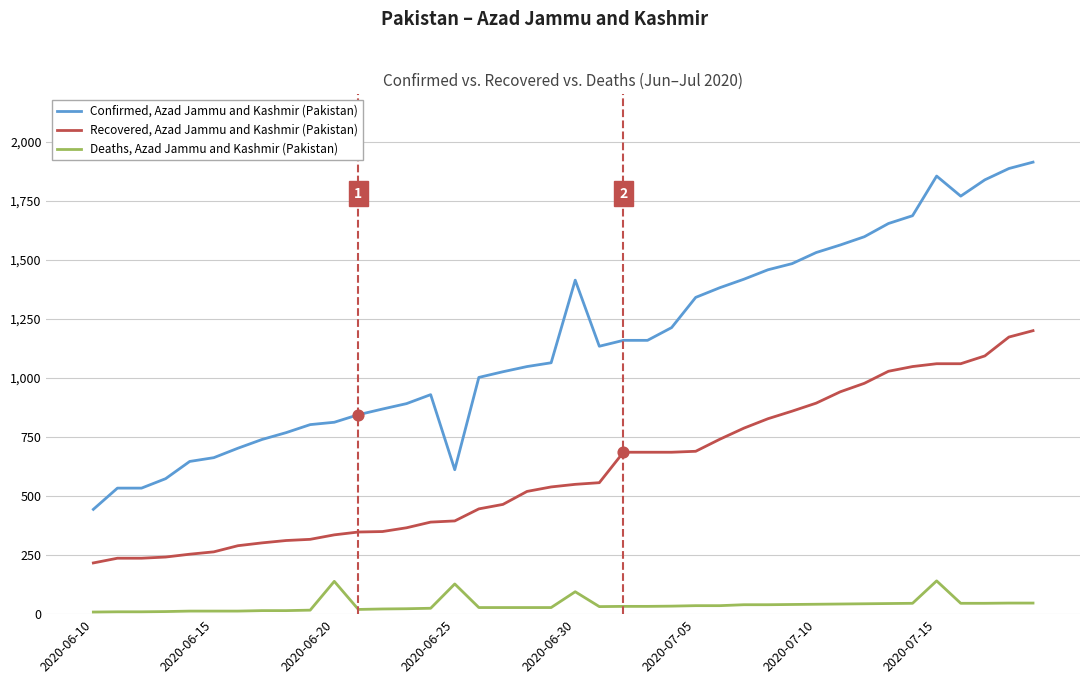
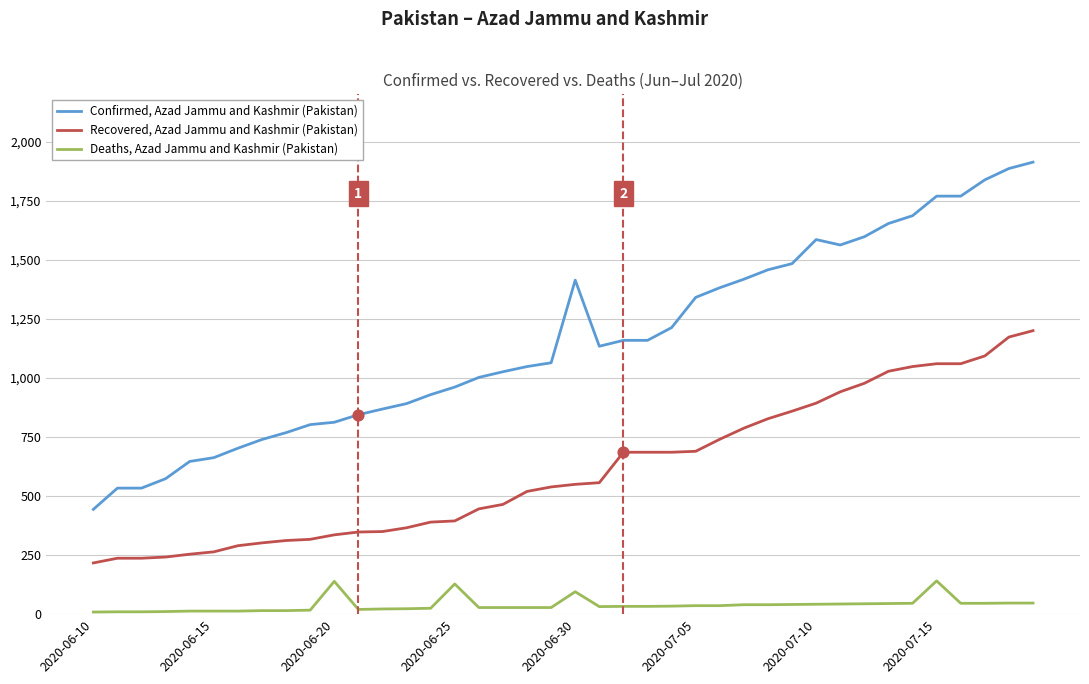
  {
    "Confirmed, Azad Jammu and Kashmir (Pakistan)": {
      "2020-06-10": "440",
      "2020-06-15": "660",
      "2020-06-20": "810",
-     "2020-06-25": "610",
+     "2020-06-25": "960",
      "2020-06-30": "1,420",
      "2020-07-05": "1,340",
-     "2020-07-10": "1,530",
-     "2020-07-15": "1,860"
+     "2020-07-10": "1,590",
+     "2020-07-15": "1,770"
    },
    "Deaths, Azad Jammu and Kashmir (Pakistan)": {
      "2020-06-10": "10",
      "2020-06-15": "10",
      "2020-06-20": "140",
      "2020-06-25": "130",
      "2020-06-30": "100",
      "2020-07-05": "40",
      "2020-07-10": "40",
      "2020-07-15": "140"
    }
  }
